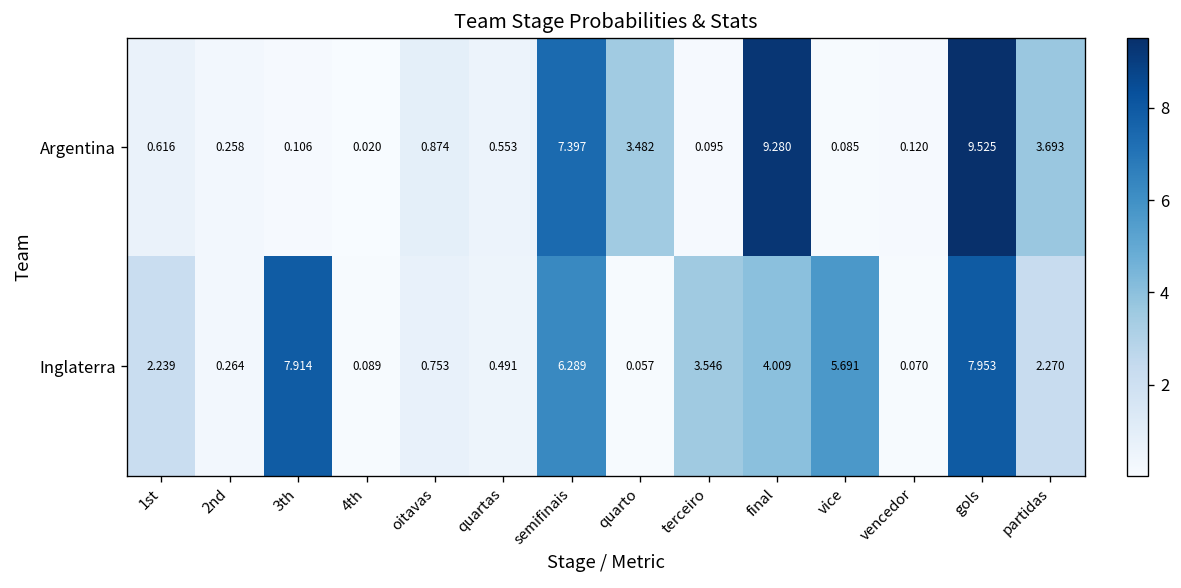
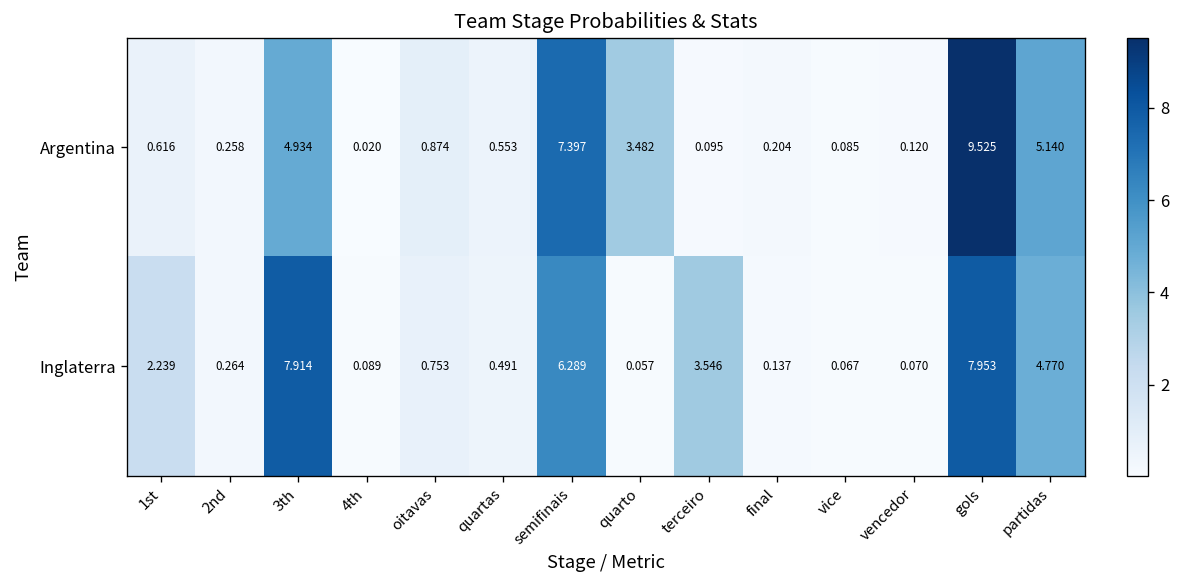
  {
    "Argentina": {
      "1st": 0.616,
      "2nd": 0.258,
-     "3th": 0.106,
+     "3th": 4.934,
      "4th": 0.020,
      "oitavas": 0.874,
      "quartas": 0.553,
      "semifinais": 7.397,
      "quarto": 3.482,
      "terceiro": 0.095,
-     "final": 9.280,
+     "final": 0.204,
      "vice": 0.085,
      "vencedor": 0.120,
      "gols": 9.525,
-     "partidas": 3.693
+     "partidas": 5.140
    },
    "Inglaterra": {
      "1st": 2.239,
      "2nd": 0.264,
      "3th": 7.914,
      "4th": 0.089,
      "oitavas": 0.753,
      "quartas": 0.491,
      "semifinais": 6.289,
      "quarto": 0.057,
      "terceiro": 3.546,
-     "final": 4.009,
-     "vice": 5.691,
+     "final": 0.137,
+     "vice": 0.067,
      "vencedor": 0.070,
      "gols": 7.953,
-     "partidas": 2.270
+     "partidas": 4.770
    }
  }
